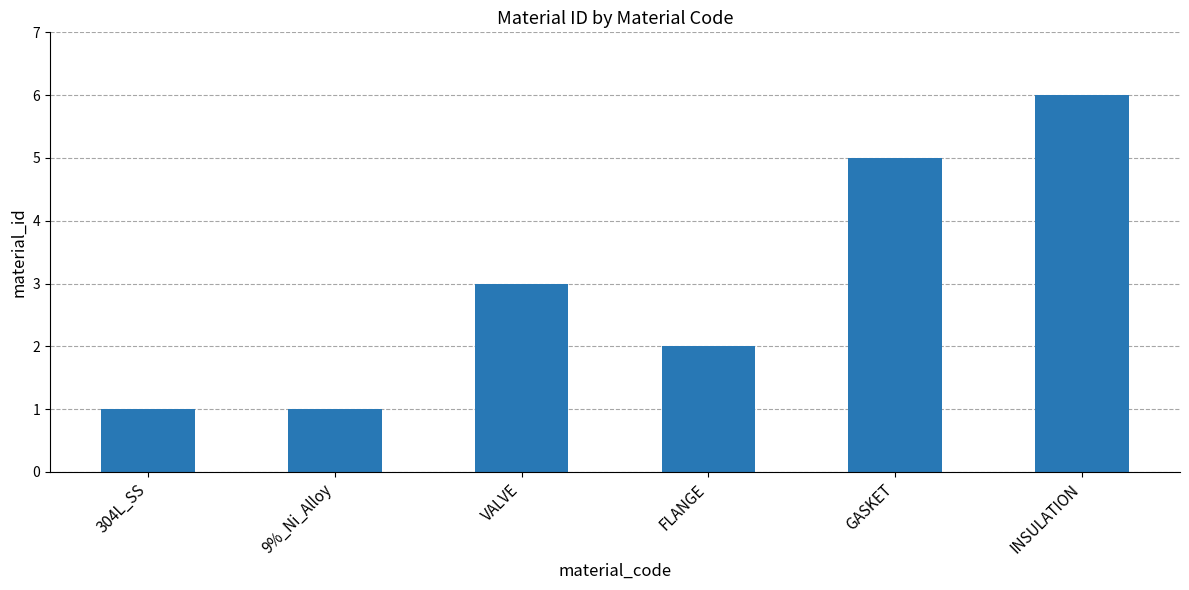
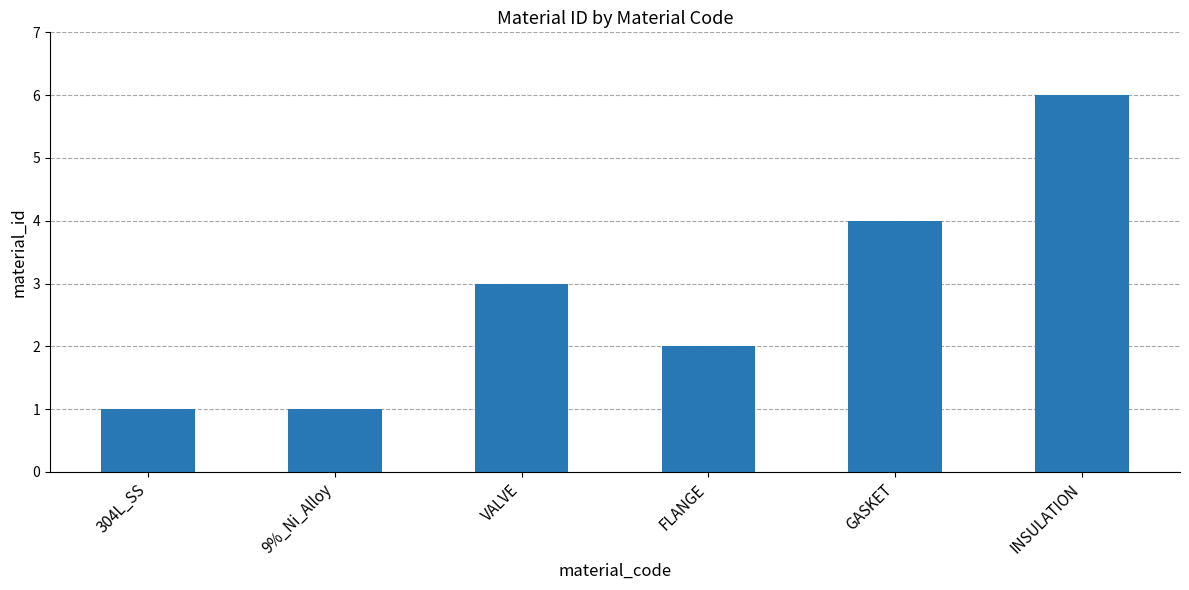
  {
    "304L_SS": 1,
    "9%_Ni_Alloy": 1,
    "VALVE": 3,
    "FLANGE": 2,
-   "GASKET": 5,
+   "GASKET": 4,
    "INSULATION": 6
  }
